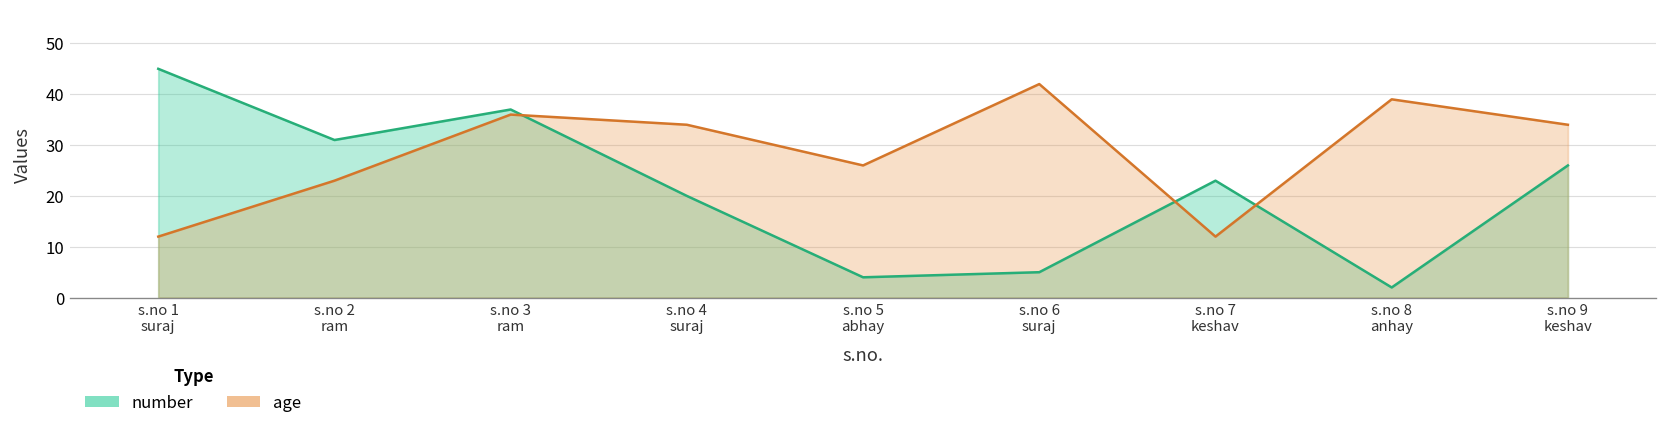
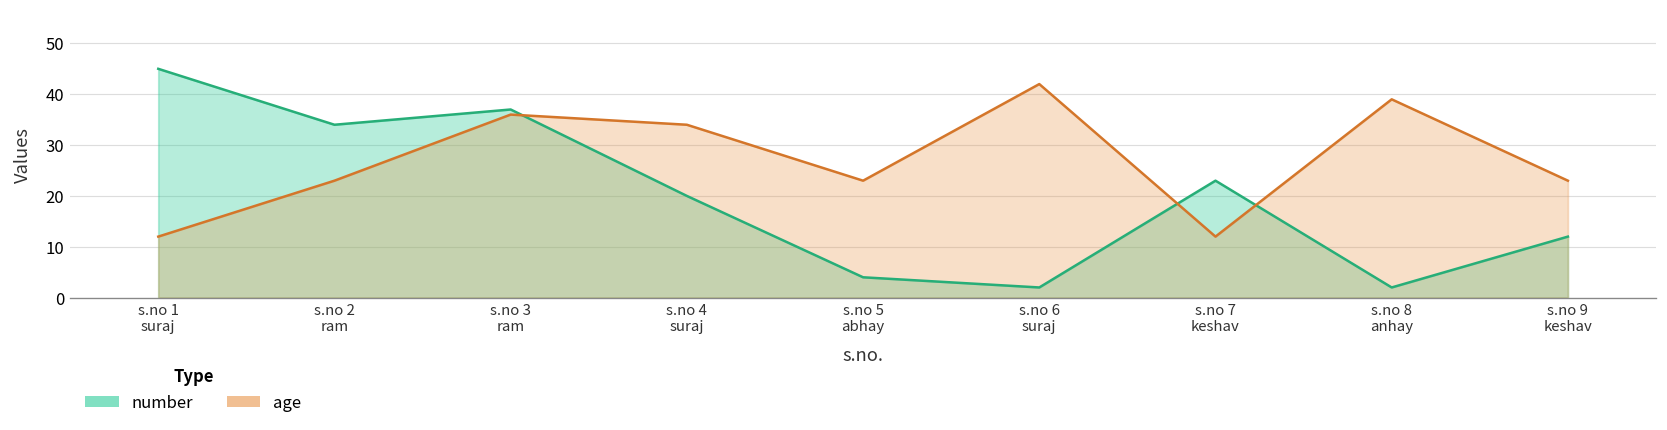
  {
    "number": {
      "s.no 1 suraj": 45,
-     "s.no 2 ram": 31,
+     "s.no 2 ram": 34,
      "s.no 3 ram": 37,
      "s.no 4 suraj": 20,
      "s.no 5 abhay": 4,
-     "s.no 6 suraj": 5,
+     "s.no 6 suraj": 2,
      "s.no 7 keshav": 23,
      "s.no 8 anhay": 2,
-     "s.no 9 keshav": 26
+     "s.no 9 keshav": 12
    },
    "age": {
      "s.no 1 suraj": 12,
      "s.no 2 ram": 23,
      "s.no 3 ram": 36,
      "s.no 4 suraj": 34,
-     "s.no 5 abhay": 26,
+     "s.no 5 abhay": 23,
      "s.no 6 suraj": 42,
      "s.no 7 keshav": 12,
      "s.no 8 anhay": 39,
-     "s.no 9 keshav": 34
+     "s.no 9 keshav": 23
    }
  }
